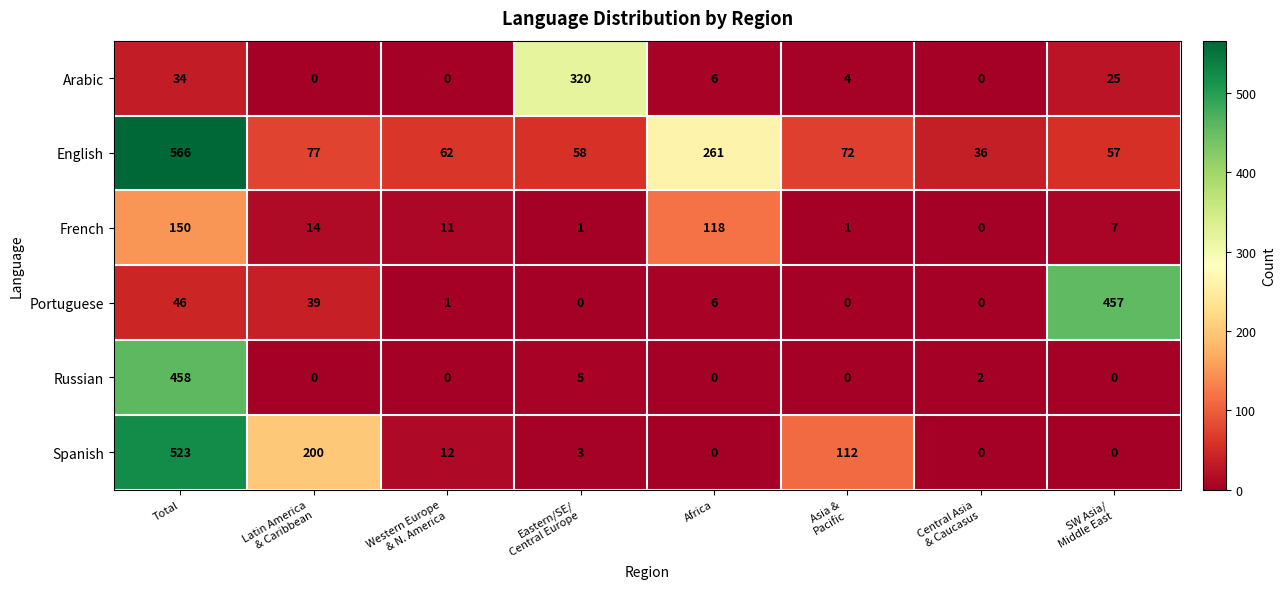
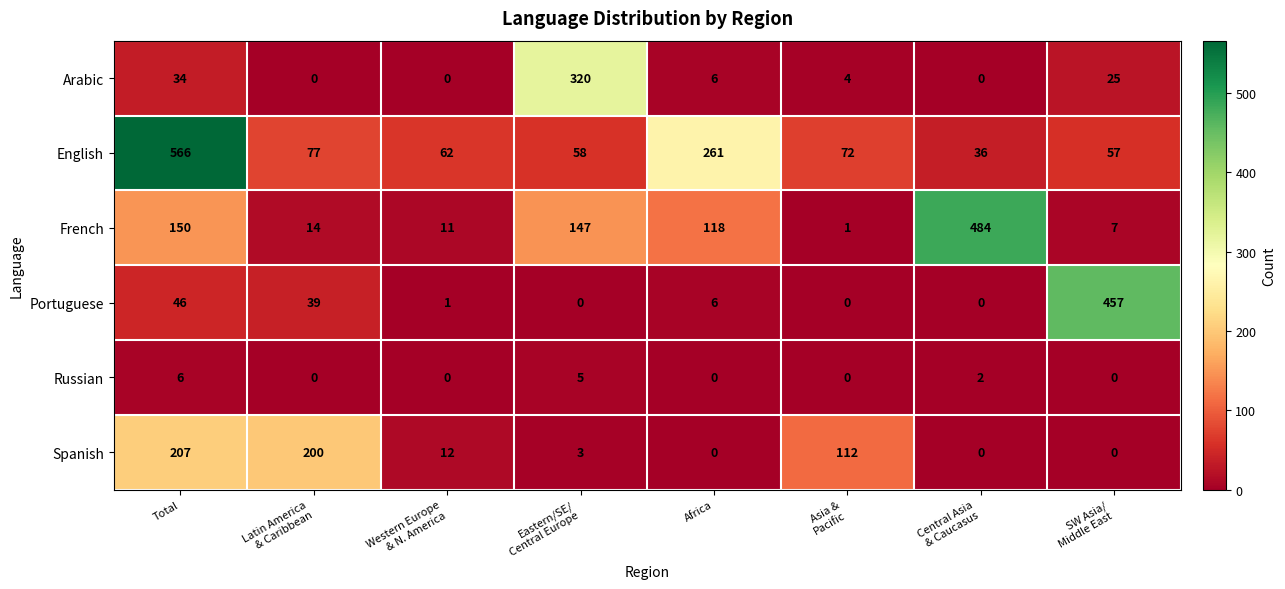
  {
    "Arabic": {
      "Total": 34,
      "Latin America & Caribbean": 0,
      "Western Europe & N. America": 0,
      "Eastern/SE/ Central Europe": 320,
      "Africa": 6,
      "Asia & Pacific": 4,
      "Central Asia & Caucasus": 0,
      "SW Asia/ Middle East": 25
    },
    "English": {
      "Total": 566,
      "Latin America & Caribbean": 77,
      "Western Europe & N. America": 62,
      "Eastern/SE/ Central Europe": 58,
      "Africa": 261,
      "Asia & Pacific": 72,
      "Central Asia & Caucasus": 36,
      "SW Asia/ Middle East": 57
    },
    "French": {
      "Total": 150,
      "Latin America & Caribbean": 14,
      "Western Europe & N. America": 11,
-     "Eastern/SE/ Central Europe": 1,
+     "Eastern/SE/ Central Europe": 147,
      "Africa": 118,
      "Asia & Pacific": 1,
-     "Central Asia & Caucasus": 0,
+     "Central Asia & Caucasus": 484,
      "SW Asia/ Middle East": 7
    },
    "Portuguese": {
      "Total": 46,
      "Latin America & Caribbean": 39,
      "Western Europe & N. America": 1,
      "Eastern/SE/ Central Europe": 0,
      "Africa": 6,
      "Asia & Pacific": 0,
      "Central Asia & Caucasus": 0,
      "SW Asia/ Middle East": 457
    },
    "Russian": {
-     "Total": 458,
+     "Total": 6,
      "Latin America & Caribbean": 0,
      "Western Europe & N. America": 0,
      "Eastern/SE/ Central Europe": 5,
      "Africa": 0,
      "Asia & Pacific": 0,
      "Central Asia & Caucasus": 2,
      "SW Asia/ Middle East": 0
    },
    "Spanish": {
-     "Total": 523,
+     "Total": 207,
      "Latin America & Caribbean": 200,
      "Western Europe & N. America": 12,
      "Eastern/SE/ Central Europe": 3,
      "Africa": 0,
      "Asia & Pacific": 112,
      "Central Asia & Caucasus": 0,
      "SW Asia/ Middle East": 0
    }
  }
